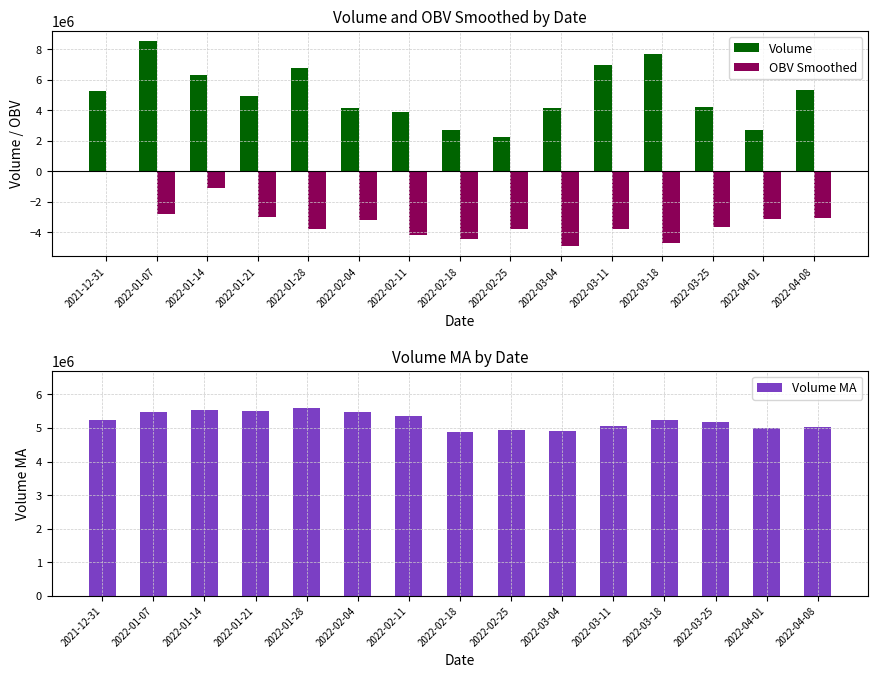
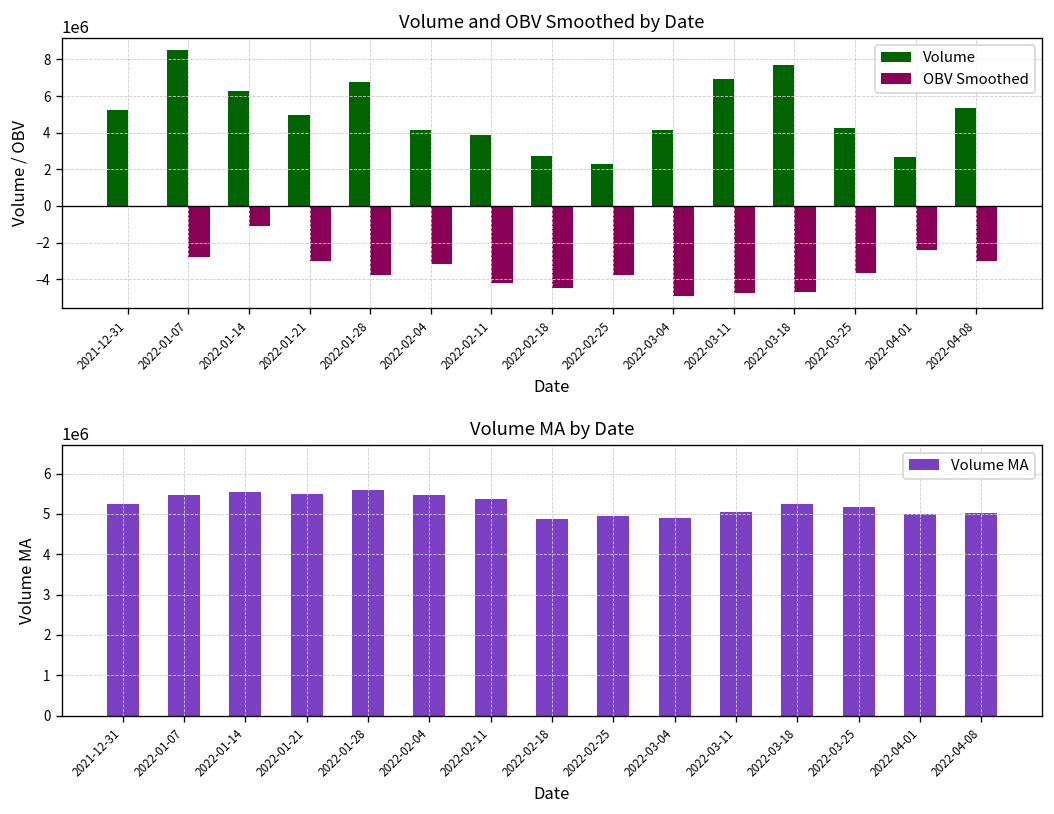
  {
    "Volume and OBV Smoothed by Date": {
      "Volume": {
        "2021-12-31": 5200000,
        "2022-01-07": 8500000,
        "2022-01-14": 6300000,
        "2022-01-21": 5000000,
        "2022-01-28": 6800000,
        "2022-02-04": 4100000,
        "2022-02-11": 3900000,
        "2022-02-18": 2700000,
        "2022-02-25": 2300000,
        "2022-03-04": 4200000,
        "2022-03-11": 7000000,
        "2022-03-18": 7700000,
        "2022-03-25": 4200000,
        "2022-04-01": 2700000,
        "2022-04-08": 5300000
      },
      "OBV Smoothed": {
        "2021-12-31": 0,
        "2022-01-07": -2800000,
        "2022-01-14": -1100000,
        "2022-01-21": -3000000,
        "2022-01-28": -3800000,
        "2022-02-04": -3200000,
        "2022-02-11": -4200000,
        "2022-02-18": -4500000,
        "2022-02-25": -3800000,
        "2022-03-04": -4900000,
-       "2022-03-11": -3800000,
+       "2022-03-11": -4700000,
        "2022-03-18": -4700000,
        "2022-03-25": -3700000,
-       "2022-04-01": -3100000,
+       "2022-04-01": -2400000,
        "2022-04-08": -3000000
      }
    },
    "Volume MA by Date": {
      "2021-12-31": 5200000,
      "2022-01-07": 5500000,
      "2022-01-14": 5500000,
      "2022-01-21": 5500000,
      "2022-01-28": 5600000,
      "2022-02-04": 5500000,
      "2022-02-11": 5400000,
      "2022-02-18": 4900000,
      "2022-02-25": 5000000,
      "2022-03-04": 4900000,
      "2022-03-11": 5000000,
      "2022-03-18": 5200000,
      "2022-03-25": 5200000,
      "2022-04-01": 5000000,
      "2022-04-08": 5000000
    }
  }
